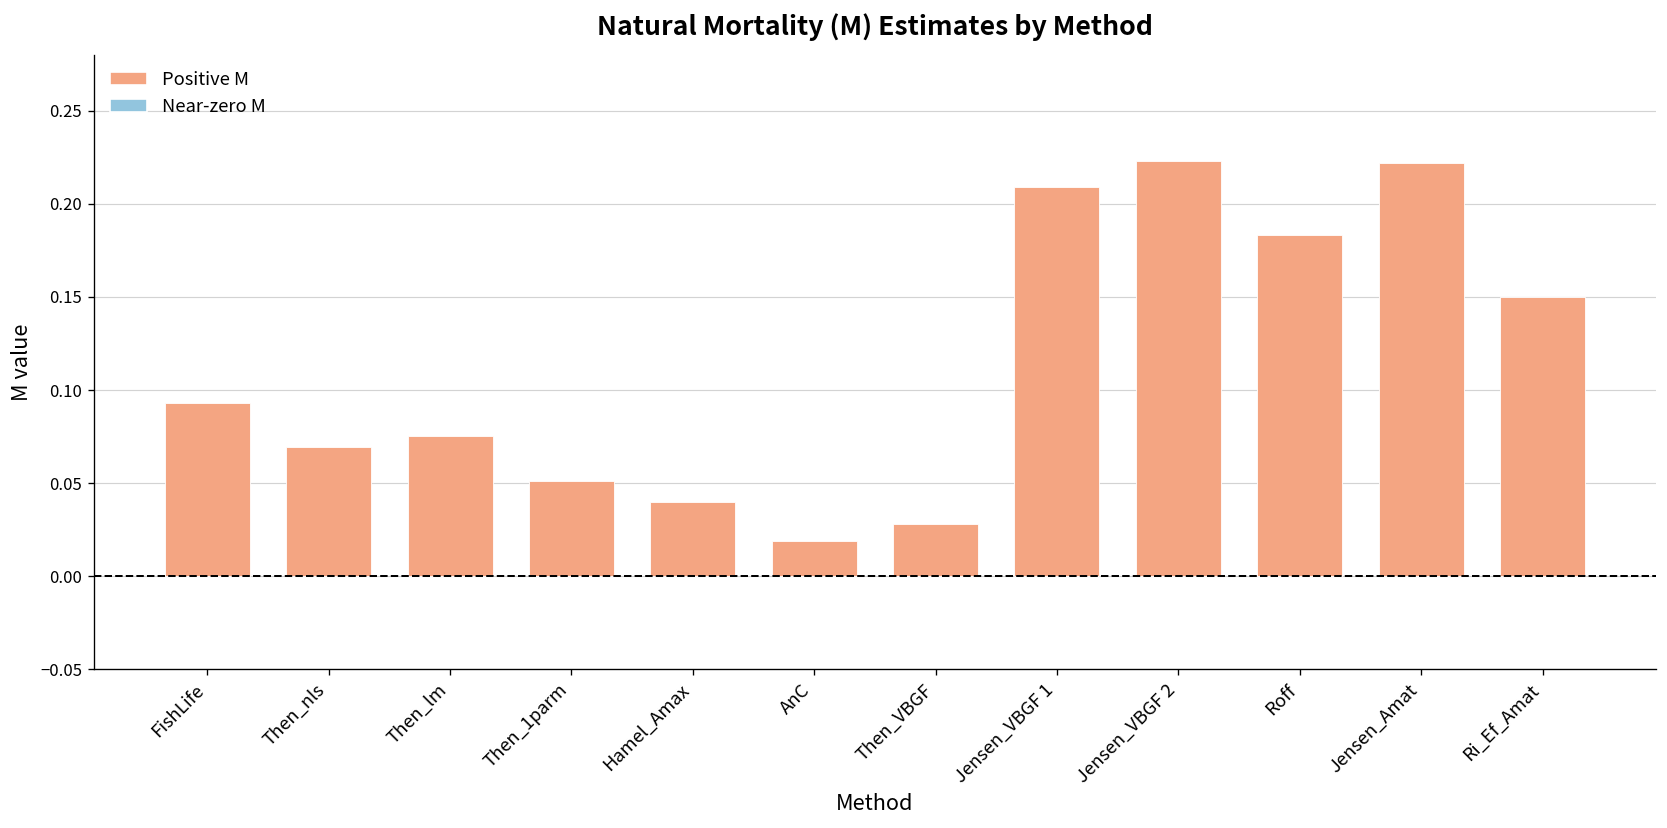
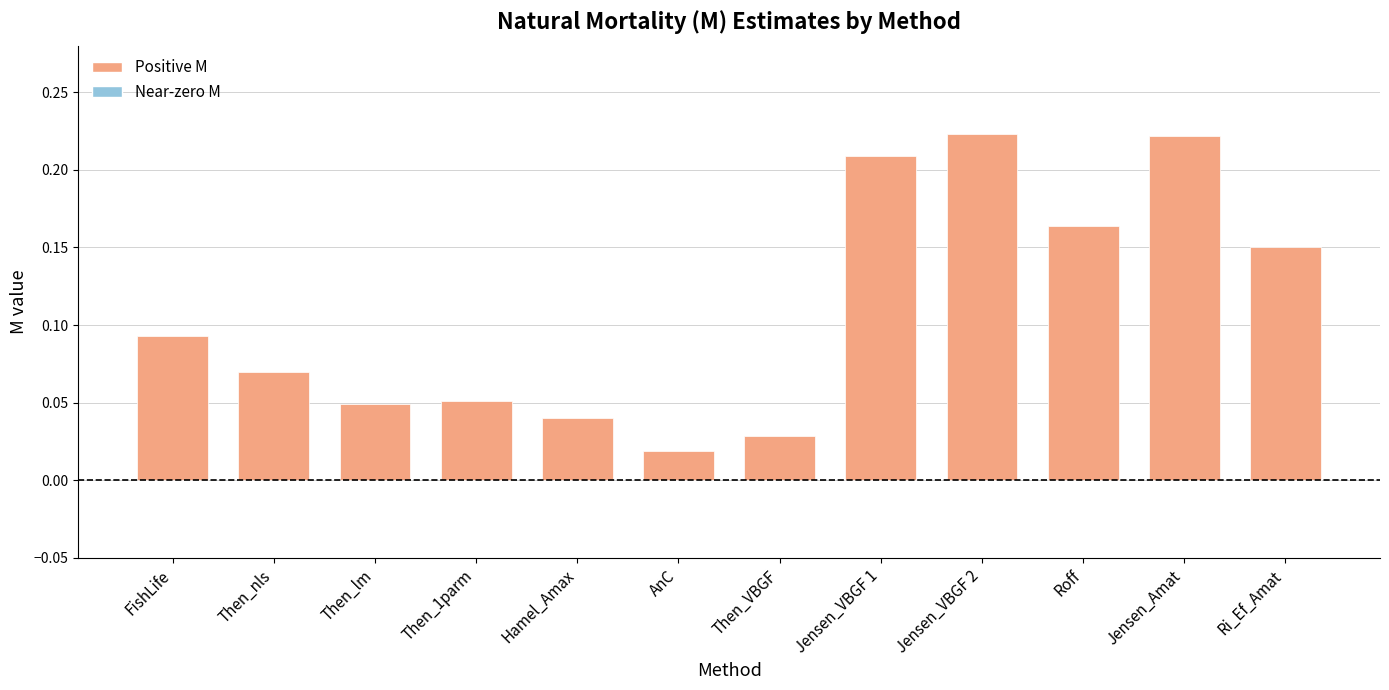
  {
    "FishLife": 0.093,
    "Then_nls": 0.069,
-   "Then_lm": 0.076,
+   "Then_lm": 0.049,
    "Then_1parm": 0.051,
    "Hamel_Amax": 0.040,
    "AnC": 0.019,
    "Then_VBGF": 0.028,
    "Jensen_VBGF 1": 0.209,
    "Jensen_VBGF 2": 0.223,
-   "Roff": 0.183,
+   "Roff": 0.164,
    "Jensen_Amat": 0.222,
    "Ri_Ef_Amat": 0.150
  }
